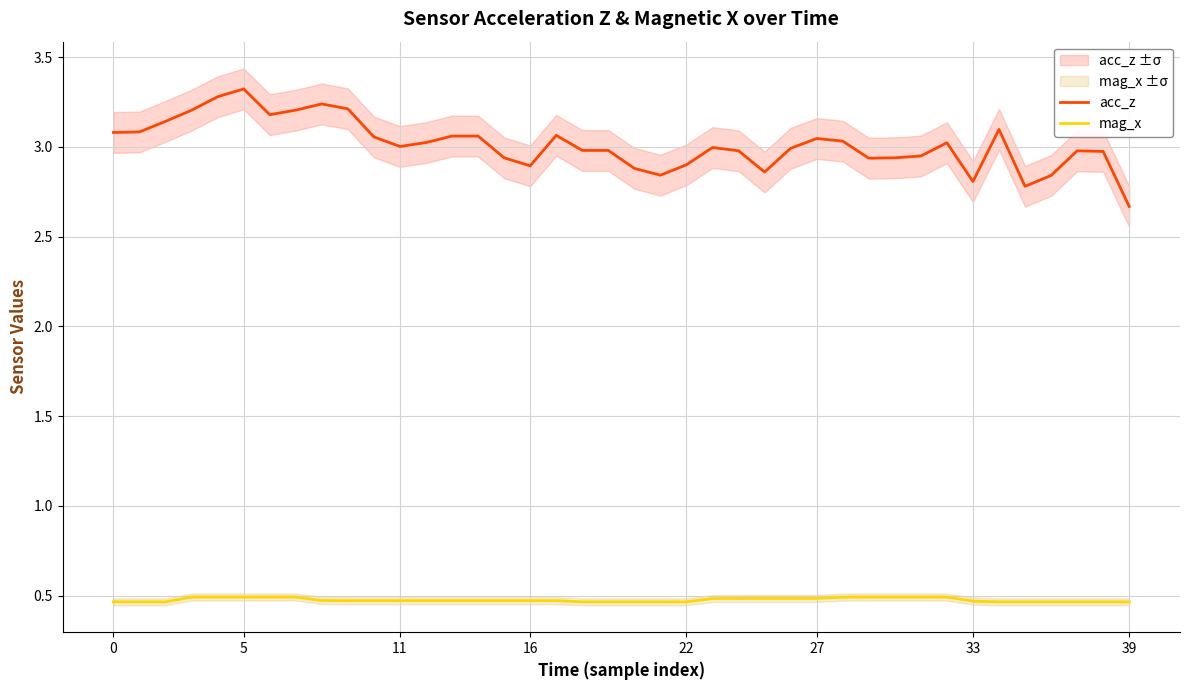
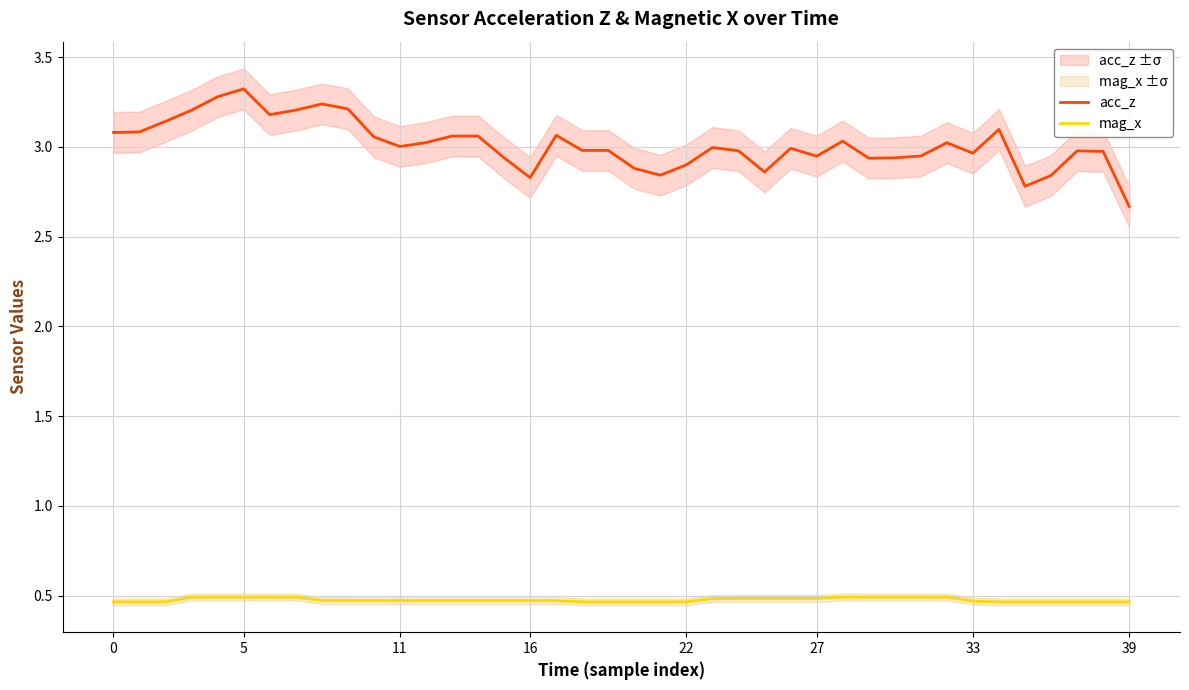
  {
    "acc_z": {
      "0": 3.08,
      "5": 3.32,
      "11": 3.00,
-     "16": 2.89,
+     "16": 2.83,
      "22": 2.90,
-     "27": 3.05,
-     "33": 2.81,
+     "27": 2.95,
+     "33": 2.96,
      "39": 2.67
    },
    "mag_x": {
      "0": 0.47,
      "5": 0.49,
      "11": 0.47,
      "16": 0.47,
      "22": 0.47,
      "27": 0.48,
      "33": 0.47,
      "39": 0.47
    }
  }
